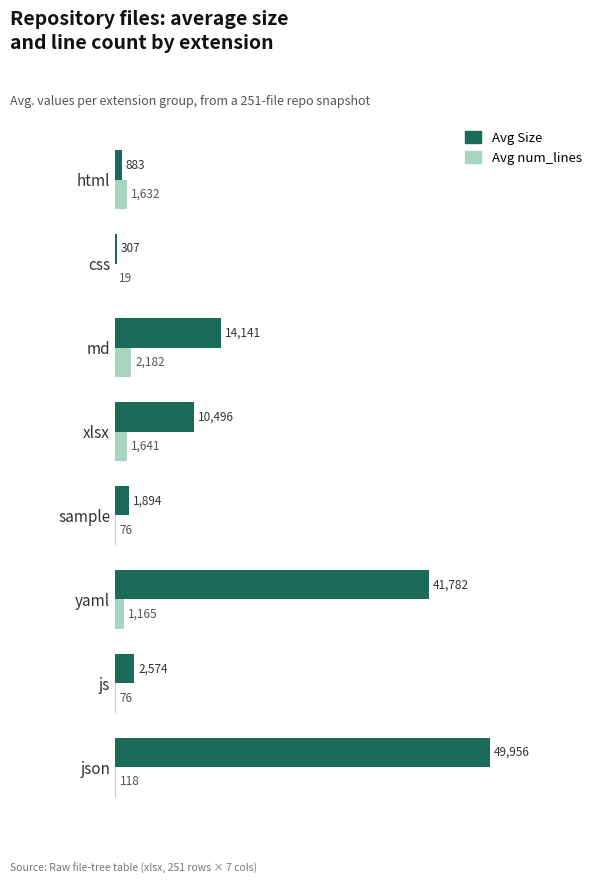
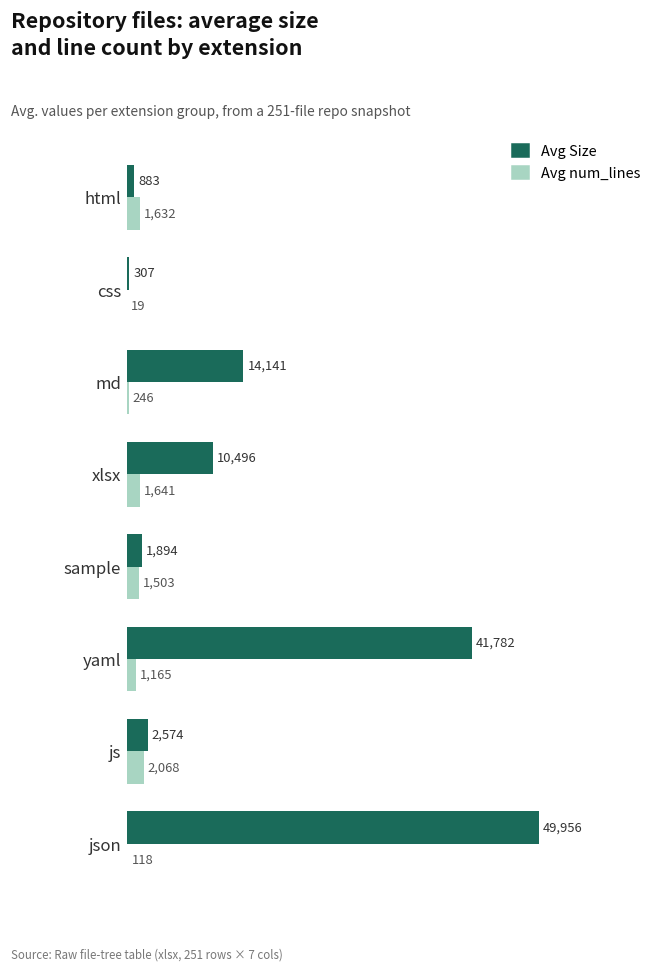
  {
    "Avg Size": {
      "html": "883",
      "css": "307",
      "md": "14,141",
      "xlsx": "10,496",
      "sample": "1,894",
      "yaml": "41,782",
      "js": "2,574",
      "json": "49,956"
    },
    "Avg num_lines": {
      "html": "1,632",
      "css": "19",
-     "md": "2,182",
+     "md": "246",
      "xlsx": "1,641",
-     "sample": "76",
+     "sample": "1,503",
      "yaml": "1,165",
-     "js": "76",
+     "js": "2,068",
      "json": "118"
    }
  }
